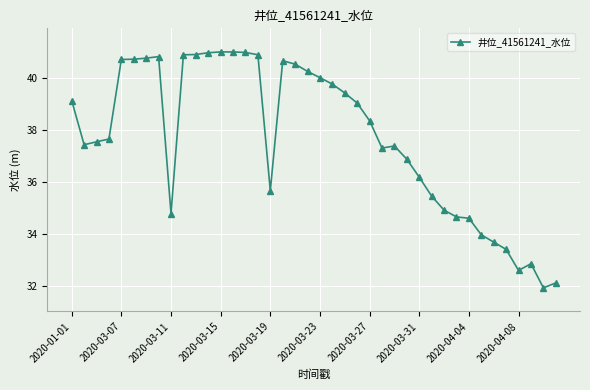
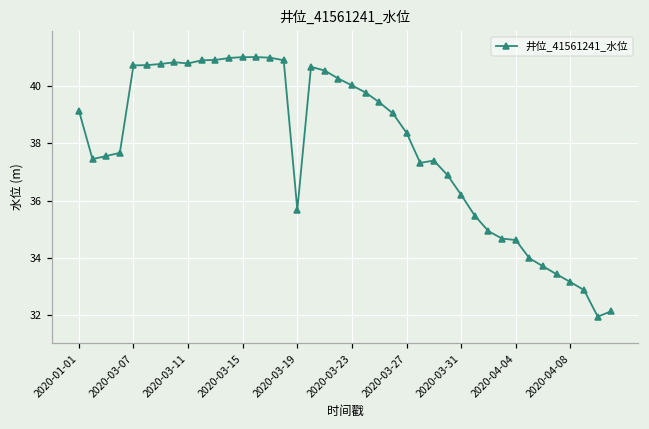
  {
    "2020-01-01": 39.2,
    "2020-03-07": 40.7,
-   "2020-03-11": 34.8,
+   "2020-03-11": 40.8,
    "2020-03-15": 41.0,
    "2020-03-19": 35.7,
    "2020-03-23": 40.0,
    "2020-03-27": 38.4,
    "2020-03-31": 36.2,
    "2020-04-04": 34.6,
-   "2020-04-08": 32.6
+   "2020-04-08": 33.2
  }
